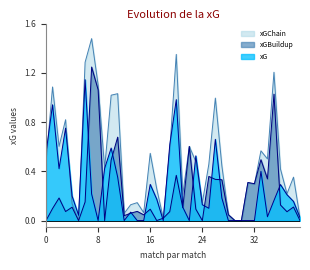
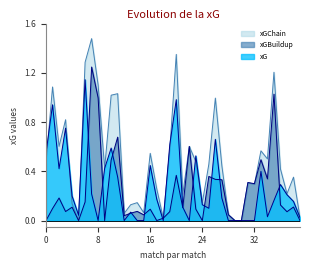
  {
    "xGChain": {
      "0": 0.47,
      "8": 1.10,
      "16": 0.55
    },
    "xGBuildup": {
      "0": 0.00,
-     "8": 1.06,
+     "8": 1.00,
      "16": 0.09,
      "24": 0.00
    },
    "xG": {
      "0": 0.55,
      "8": 0.00,
-     "16": 0.29,
+     "16": 0.45,
      "32": 0.00
    }
  }
